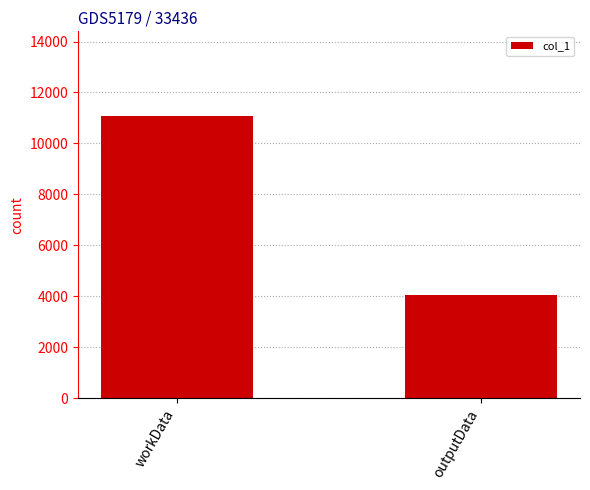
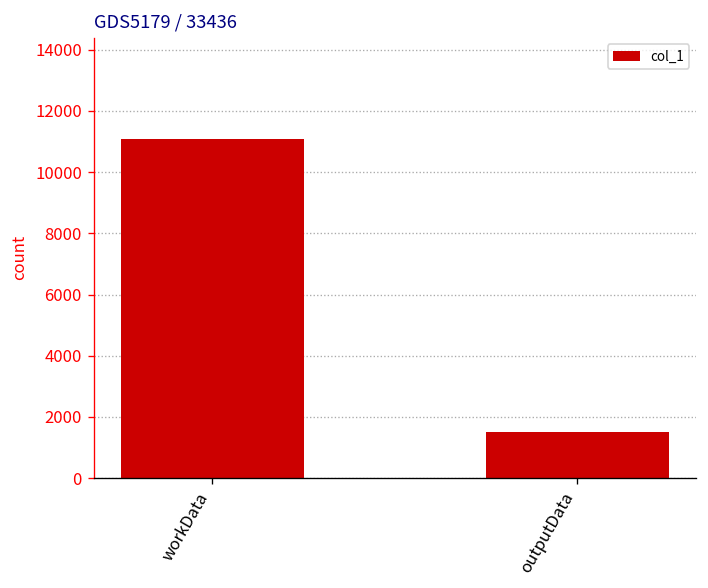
  {
    "workData": 11100,
-   "outputData": 4100
+   "outputData": 1500
  }
